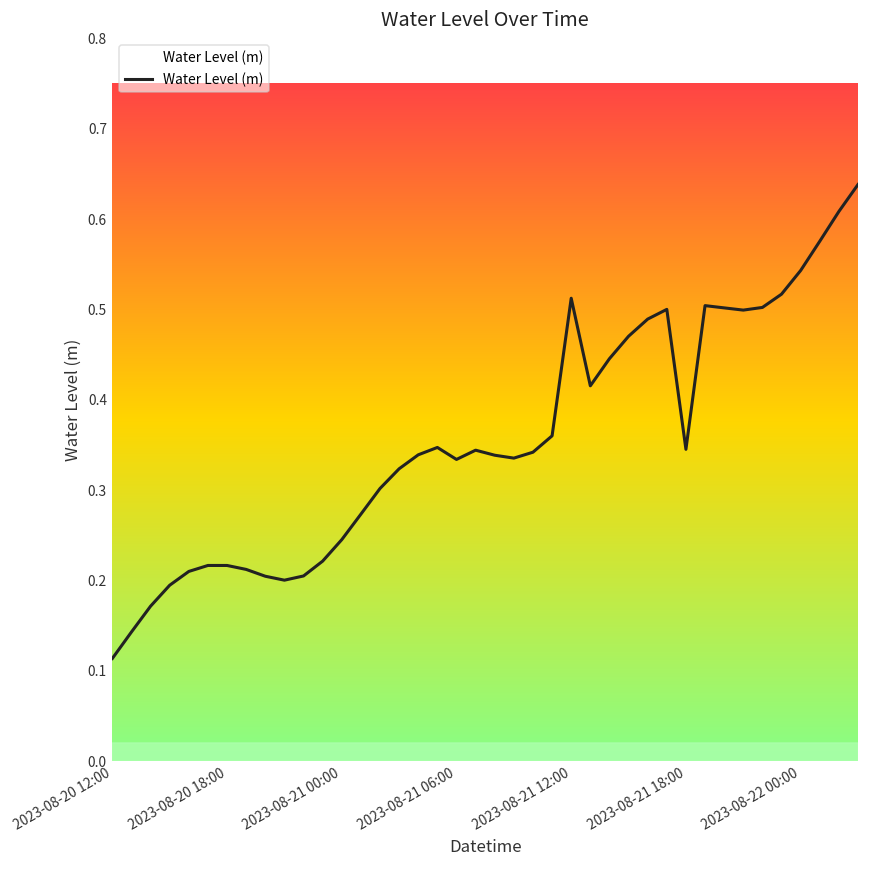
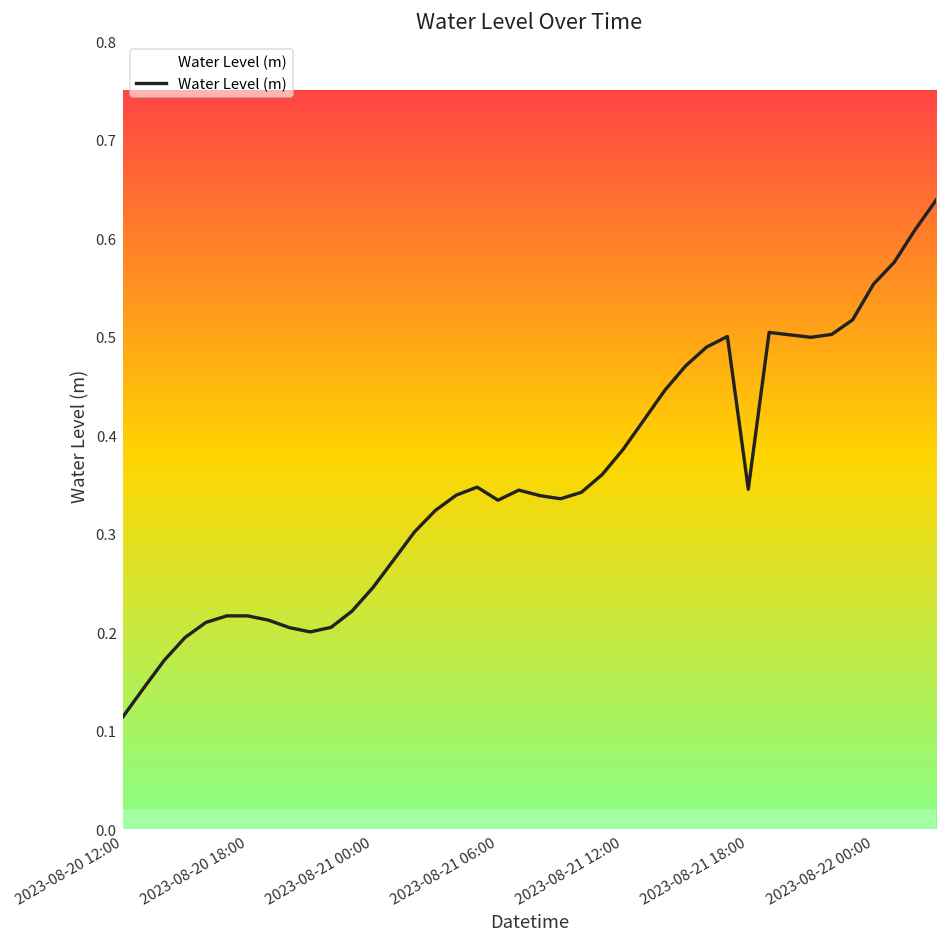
  {
    "2023-08-20 12:00": 0.11,
    "2023-08-20 18:00": 0.22,
    "2023-08-21 00:00": 0.25,
    "2023-08-21 06:00": 0.33,
-   "2023-08-21 12:00": 0.51,
+   "2023-08-21 12:00": 0.39,
    "2023-08-21 18:00": 0.35,
-   "2023-08-22 00:00": 0.54
+   "2023-08-22 00:00": 0.55
  }
